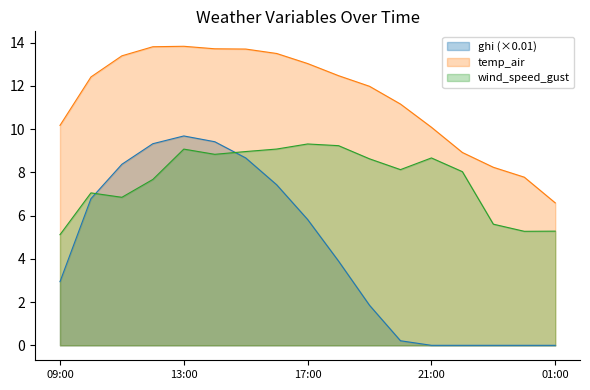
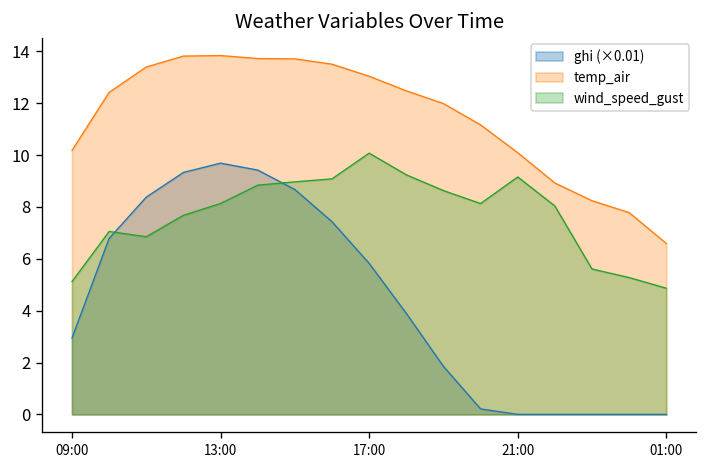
  {
    "ghi (×0.01)": {
      "09:00": 2.9,
      "13:00": 9.7,
      "17:00": 5.8,
      "21:00": 0.0,
      "01:00": 0.0
    },
    "temp_air": {
      "09:00": 10.2,
      "13:00": 13.8,
      "17:00": 13.0,
      "21:00": 10.1,
      "01:00": 6.6
    },
    "wind_speed_gust": {
      "09:00": 5.1,
-     "13:00": 9.1,
-     "17:00": 9.3,
-     "21:00": 8.7,
-     "01:00": 5.3
+     "13:00": 8.1,
+     "17:00": 10.1,
+     "21:00": 9.2,
+     "01:00": 4.9
    }
  }
